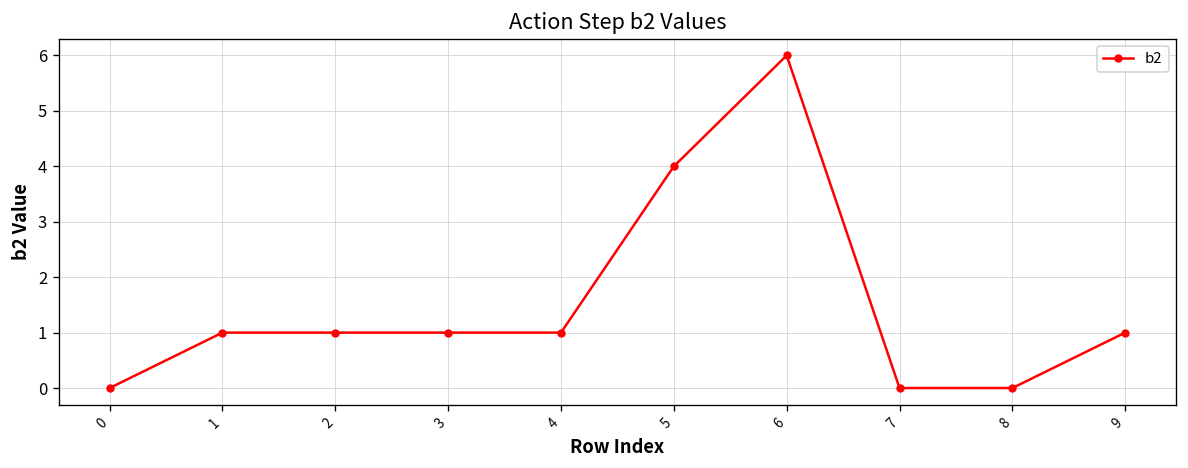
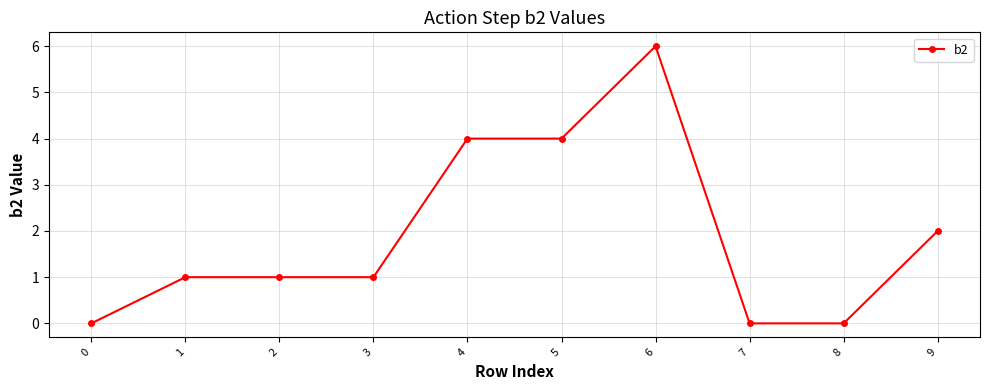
  {
    "0": 0,
    "1": 1,
    "2": 1,
    "3": 1,
-   "4": 1,
+   "4": 4,
    "5": 4,
    "6": 6,
    "7": 0,
    "8": 0,
-   "9": 1
+   "9": 2
  }
